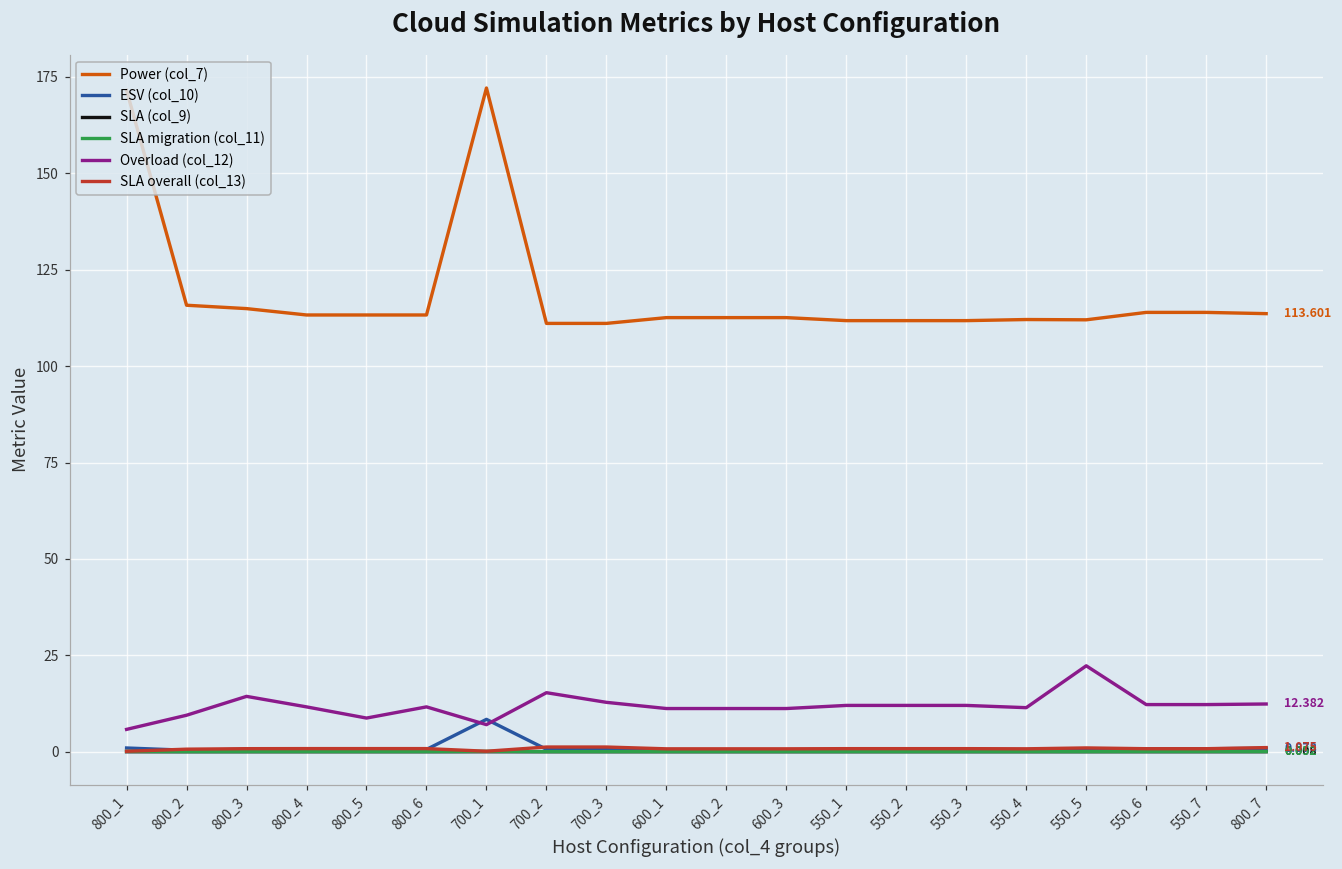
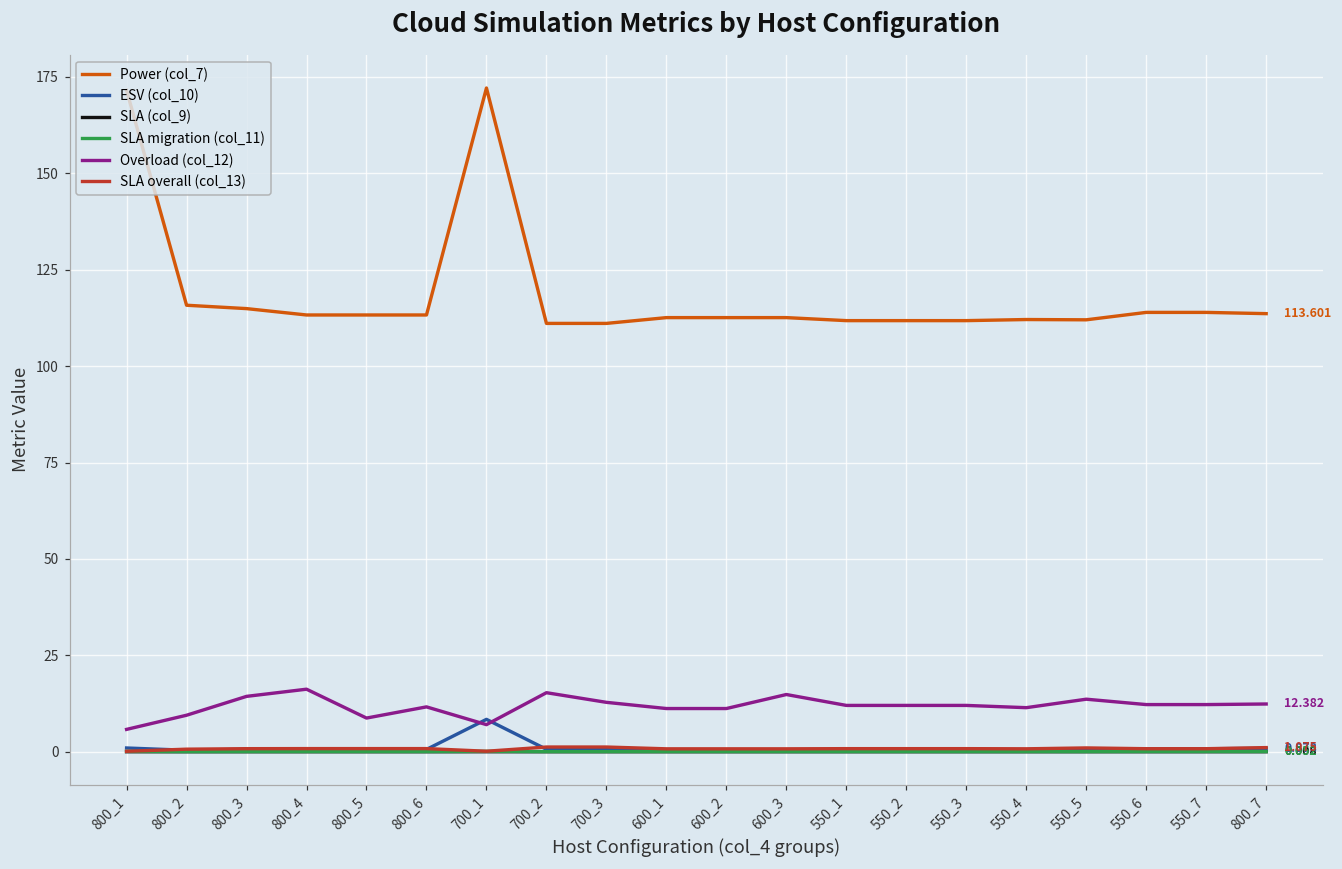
  {
    "ESV (col_10)": {
      "800_1": 1,
      "700_1": 8
    },
    "SLA migration (col_11)": {
      "550_6": 0,
      "550_7": 0
    },
    "Overload (col_12)": {
      "800_1": 6,
      "800_2": 9,
      "800_3": 14,
-     "800_4": 12,
+     "800_4": 16,
      "800_5": 9,
      "800_6": 12,
      "700_1": 7,
      "700_2": 15,
      "700_3": 13,
      "600_1": 11,
      "600_2": 11,
-     "600_3": 11,
+     "600_3": 15,
      "550_1": 12,
      "550_2": 12,
      "550_3": 12,
      "550_4": 11,
-     "550_5": 22,
+     "550_5": 14,
      "550_6": 12,
      "550_7": 12
    }
  }
